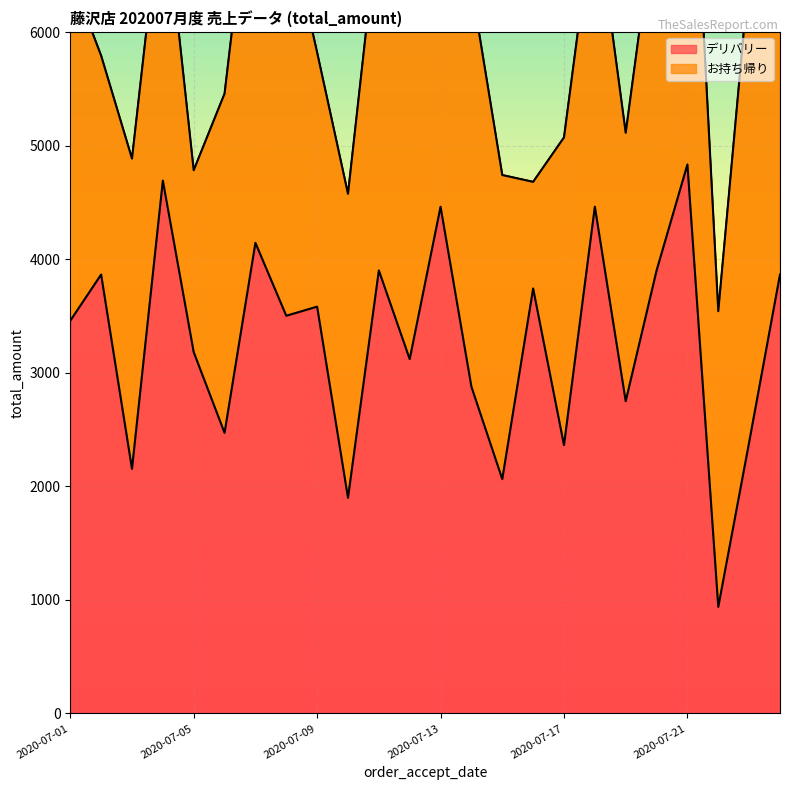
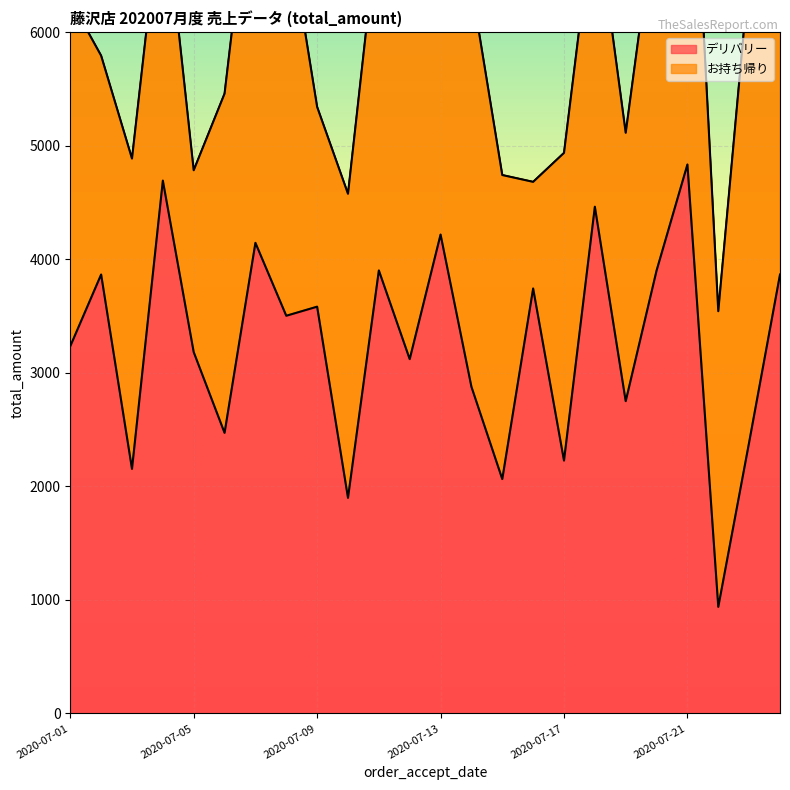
  {
    "デリバリー": {
-     "2020-07-01": 3460,
+     "2020-07-01": 3230,
      "2020-07-05": 3180,
      "2020-07-09": 3580,
-     "2020-07-13": 4460,
-     "2020-07-17": 2360,
+     "2020-07-13": 4220,
+     "2020-07-17": 2230,
      "2020-07-21": 4830
    },
    "お持ち帰り": {
      "2020-07-05": 1600,
-     "2020-07-09": 2240,
+     "2020-07-09": 1760,
      "2020-07-17": 2710
    }
  }
